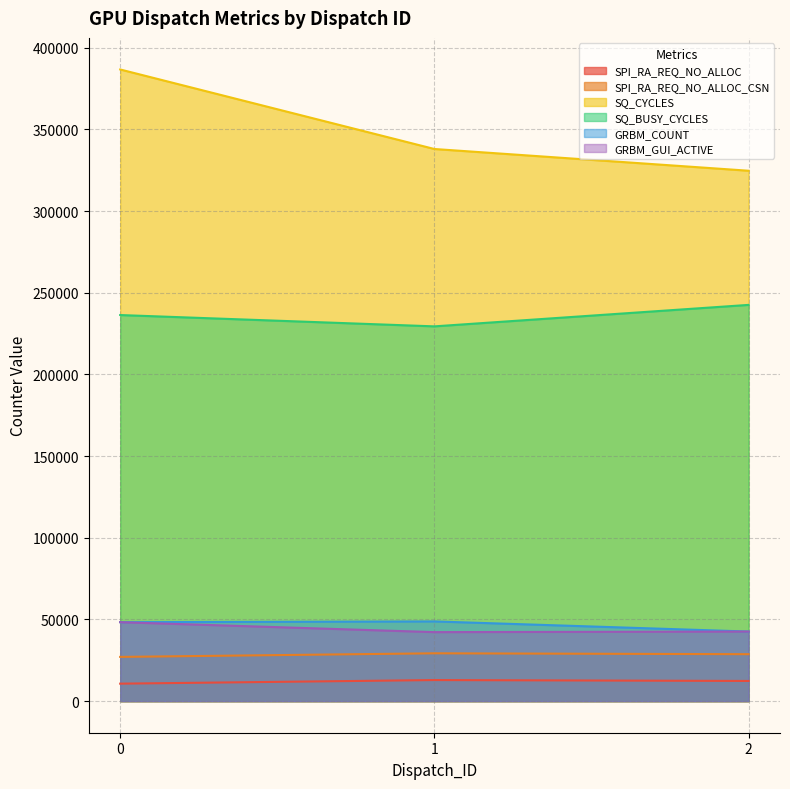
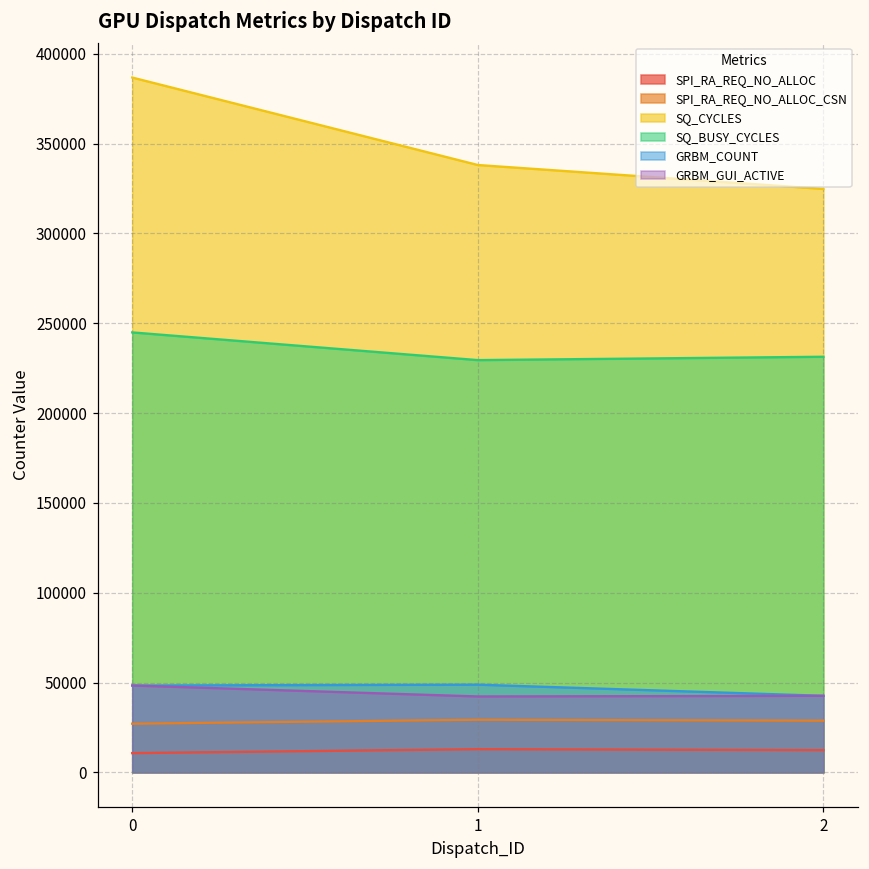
  {
    "SQ_CYCLES": {
      "0": 387000,
      "1": 338000,
      "2": 325000
    },
    "SQ_BUSY_CYCLES": {
-     "0": 236000,
+     "0": 245000,
      "1": 229000,
-     "2": 243000
+     "2": 231000
    },
    "GRBM_COUNT": {
      "1": 49000
    },
    "GRBM_GUI_ACTIVE": {
      "1": 42000
    }
  }
